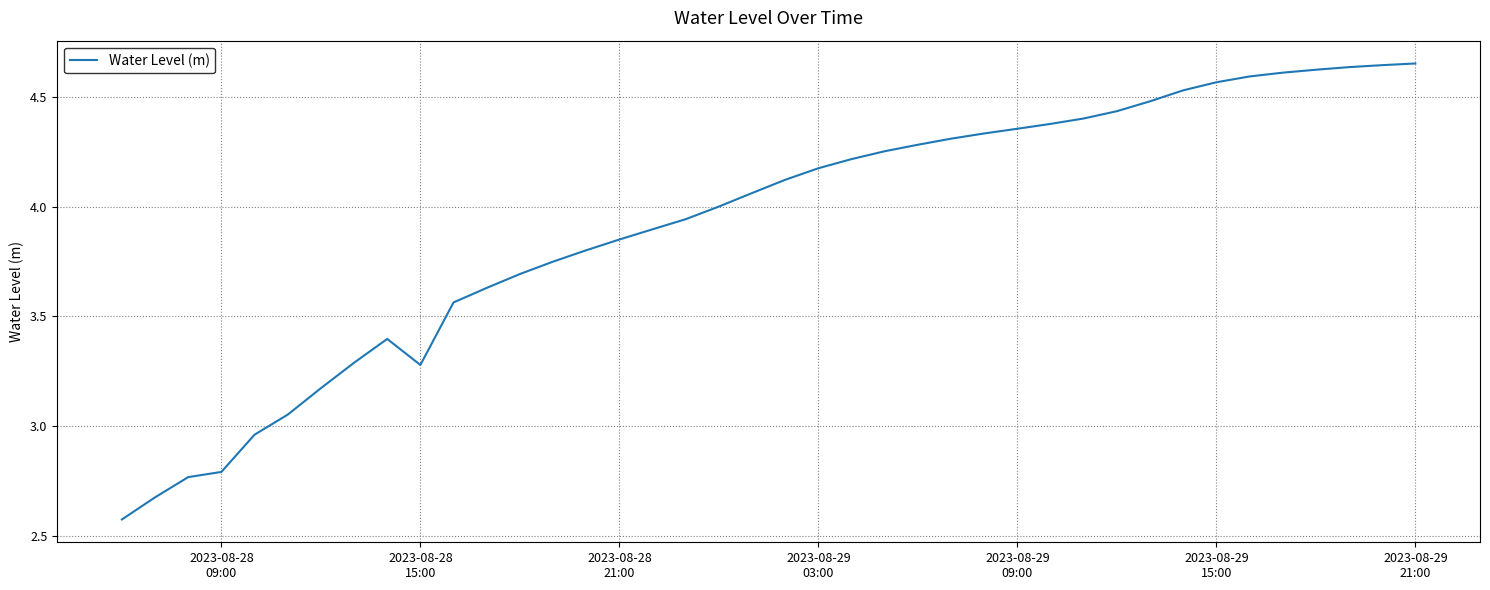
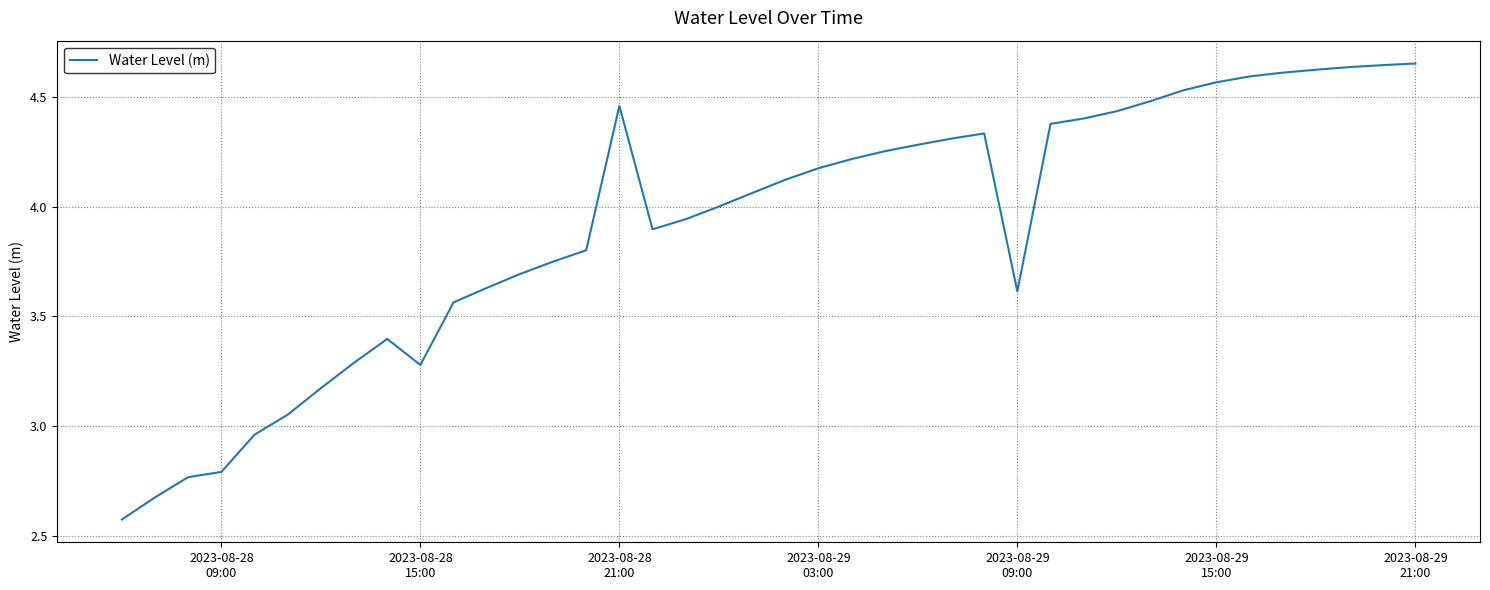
  {
    "2023-08-28 09:00": 2.79,
    "2023-08-28 15:00": 3.28,
-   "2023-08-28 21:00": 3.85,
+   "2023-08-28 21:00": 4.46,
    "2023-08-29 03:00": 4.17,
-   "2023-08-29 09:00": 4.35,
+   "2023-08-29 09:00": 3.61,
    "2023-08-29 15:00": 4.57,
    "2023-08-29 21:00": 4.65
  }
